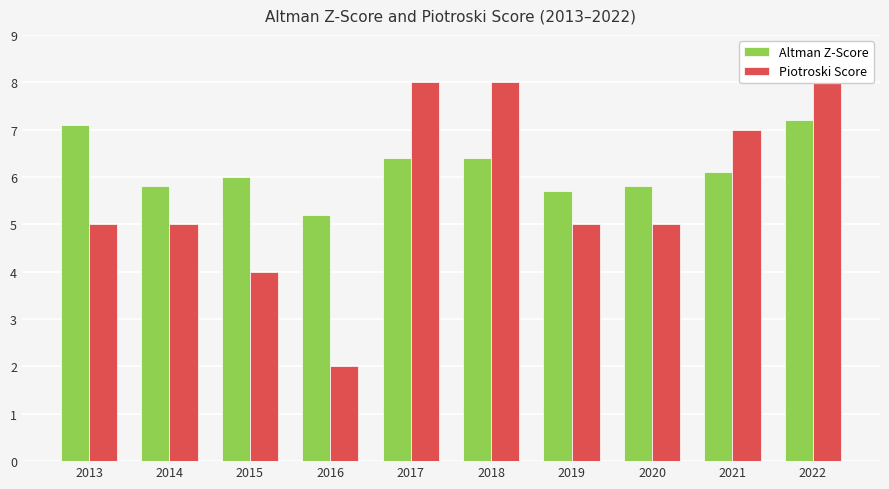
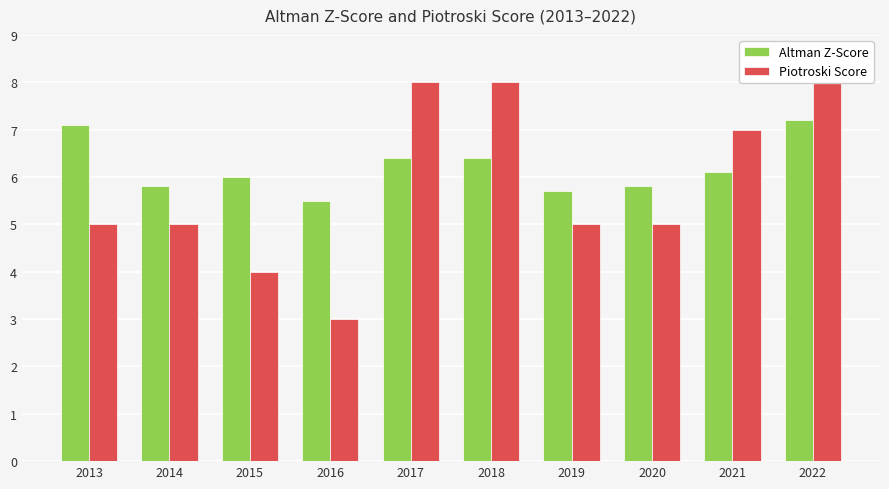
  {
    "Altman Z-Score": {
      "2013": 7.1,
      "2014": 5.8,
      "2015": 6.0,
-     "2016": 5.2,
+     "2016": 5.5,
      "2017": 6.4,
      "2018": 6.4,
      "2019": 5.7,
      "2020": 5.8,
      "2021": 6.1,
      "2022": 7.2
    },
    "Piotroski Score": {
      "2013": 5,
      "2014": 5,
      "2015": 4,
-     "2016": 2,
+     "2016": 3,
      "2017": 8,
      "2018": 8,
      "2019": 5,
      "2020": 5,
      "2021": 7
    }
  }
